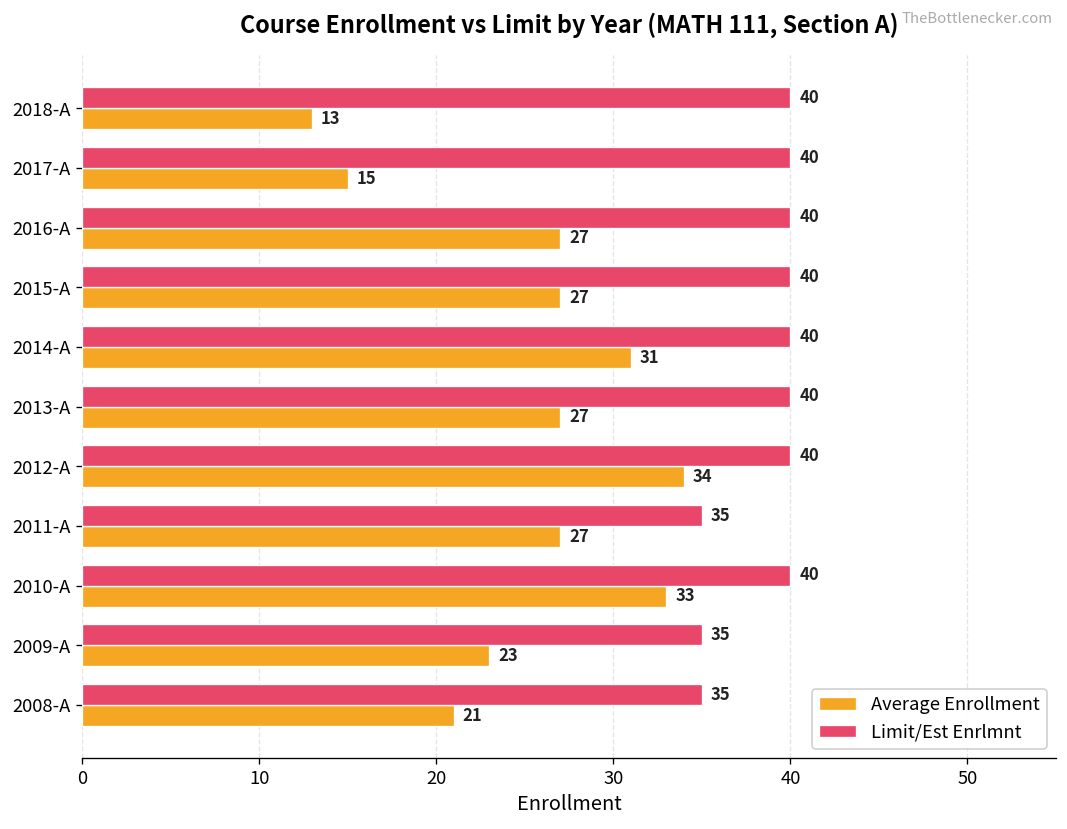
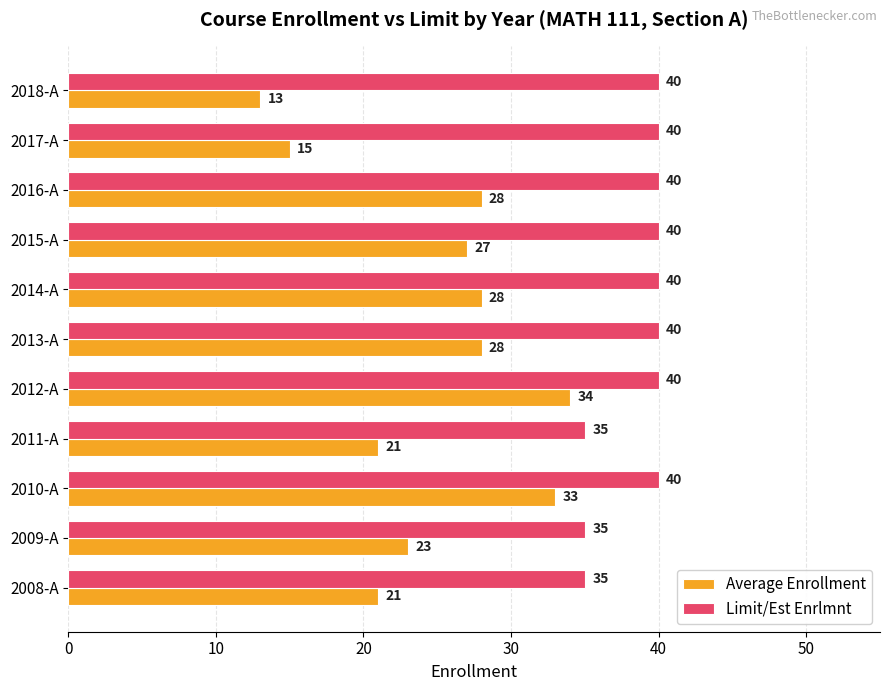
  {
    "Average Enrollment": {
      "2018-A": 13,
      "2017-A": 15,
-     "2016-A": 27,
+     "2016-A": 28,
      "2015-A": 27,
-     "2014-A": 31,
-     "2013-A": 27,
+     "2014-A": 28,
+     "2013-A": 28,
      "2012-A": 34,
-     "2011-A": 27,
+     "2011-A": 21,
      "2010-A": 33,
      "2009-A": 23,
      "2008-A": 21
    },
    "Limit/Est Enrlmnt": {
      "2018-A": 40,
      "2017-A": 40,
      "2016-A": 40,
      "2015-A": 40,
      "2014-A": 40,
      "2013-A": 40,
      "2012-A": 40,
      "2011-A": 35,
      "2010-A": 40,
      "2009-A": 35,
      "2008-A": 35
    }
  }
